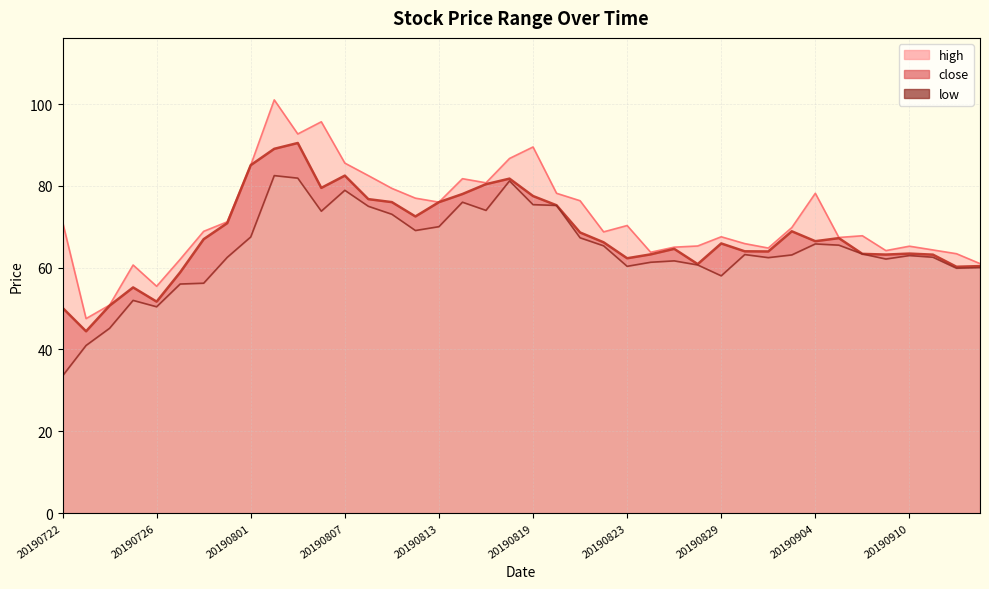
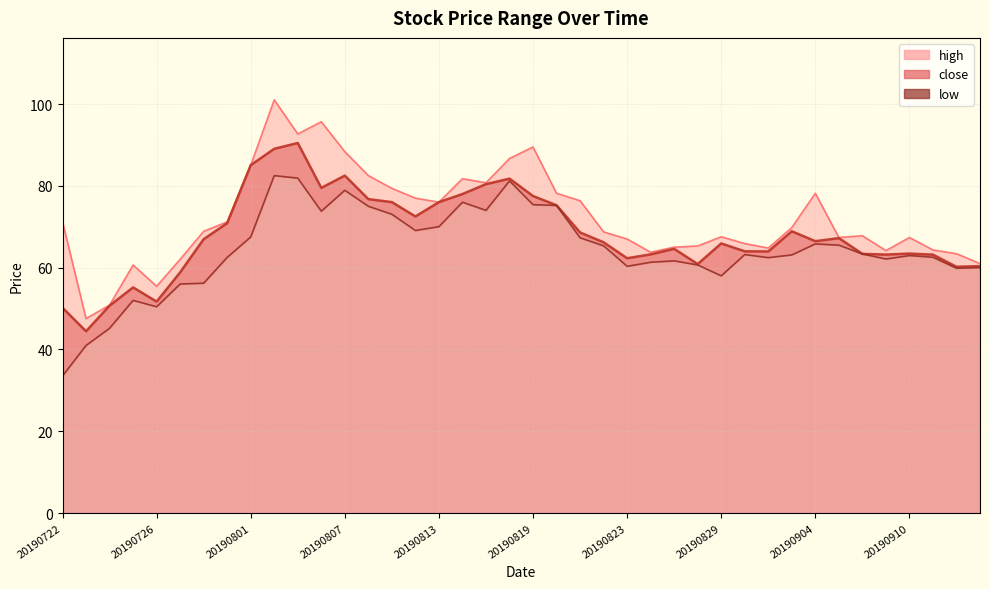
  {
    "high": {
      "20190722": 71,
      "20190726": 55,
-     "20190807": 86,
+     "20190807": 88,
      "20190819": 90,
-     "20190823": 70,
+     "20190823": 67,
      "20190829": 68,
      "20190904": 78,
-     "20190910": 65
+     "20190910": 67
    }
  }
